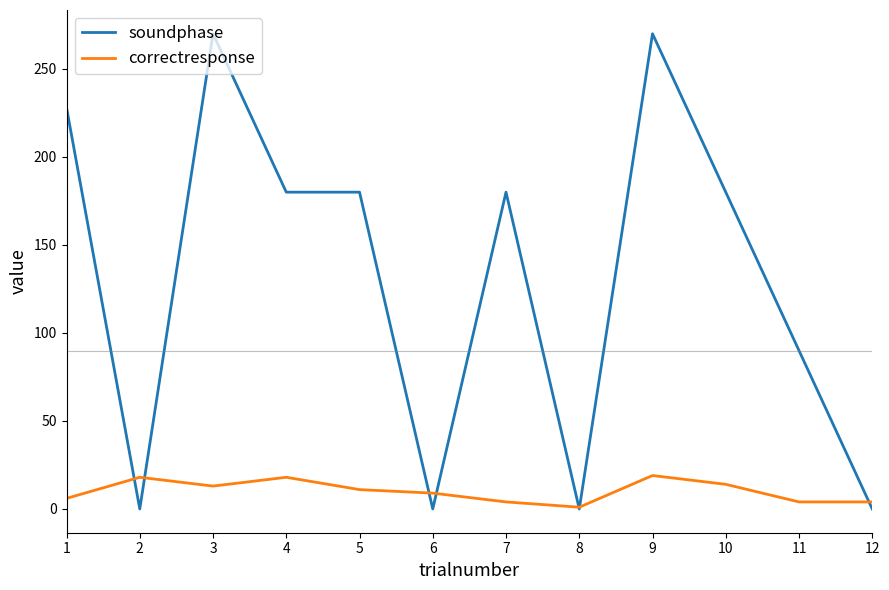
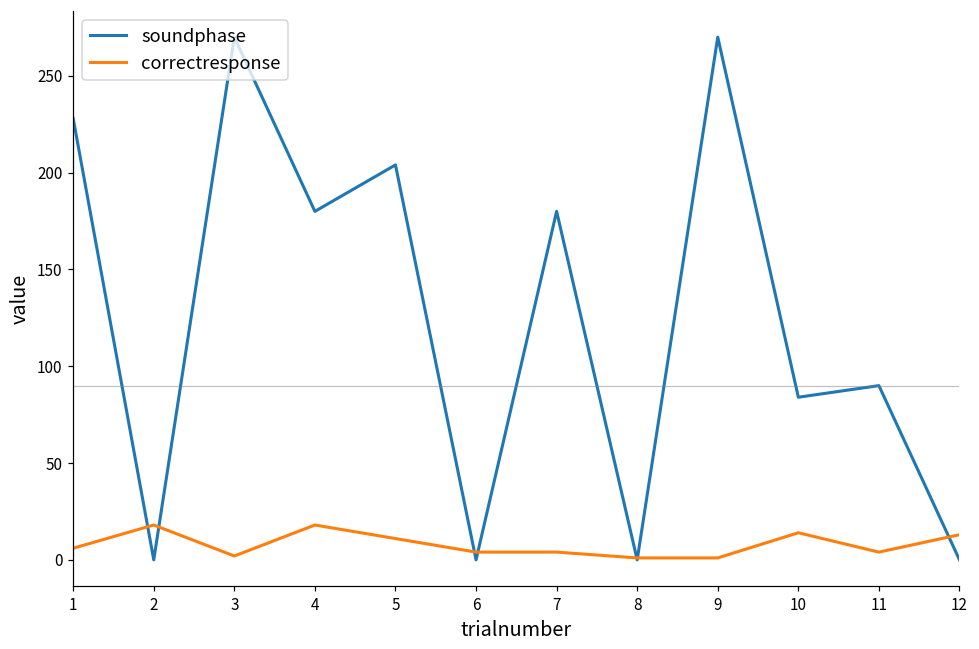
  {
    "soundphase": {
      "1": 228,
      "2": 0,
      "4": 180,
-     "5": 180,
+     "5": 204,
      "6": 0,
      "7": 180,
      "9": 270,
-     "10": 180,
+     "10": 84,
      "11": 90,
      "12": 0
    },
    "correctresponse": {
      "1": 6,
      "2": 18,
-     "3": 13,
+     "3": 2,
      "4": 18,
      "5": 11,
-     "6": 9,
+     "6": 4,
      "7": 4,
-     "9": 19,
+     "9": 1,
      "10": 14,
      "11": 4,
-     "12": 4
+     "12": 13
    }
  }
